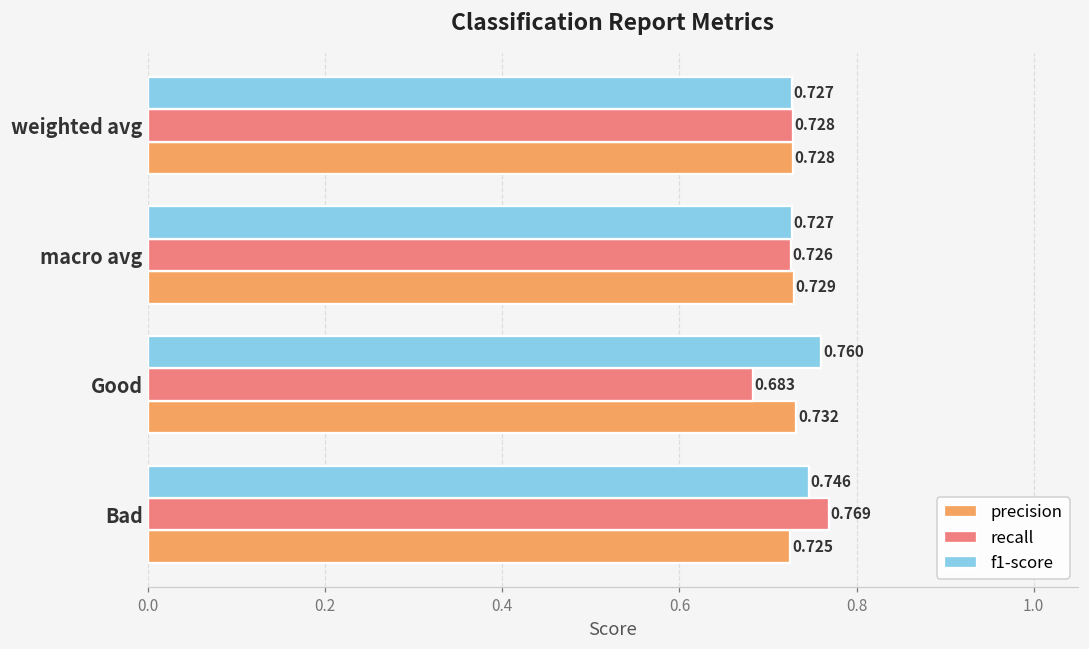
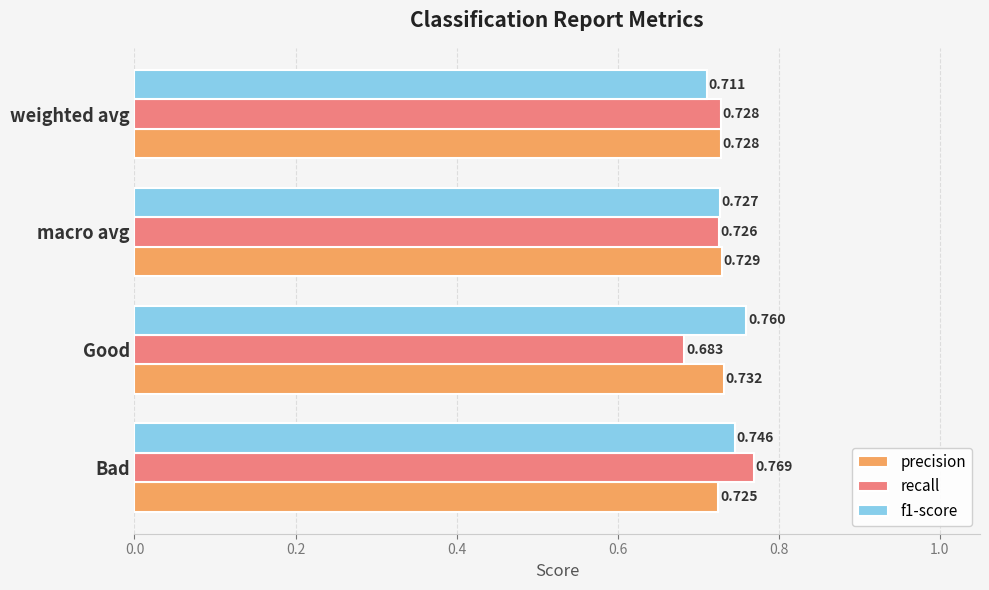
  {
    "f1-score": {
-     "weighted avg": 0.727,
+     "weighted avg": 0.711,
      "macro avg": 0.727,
      "Good": 0.760,
      "Bad": 0.746
    }
  }
